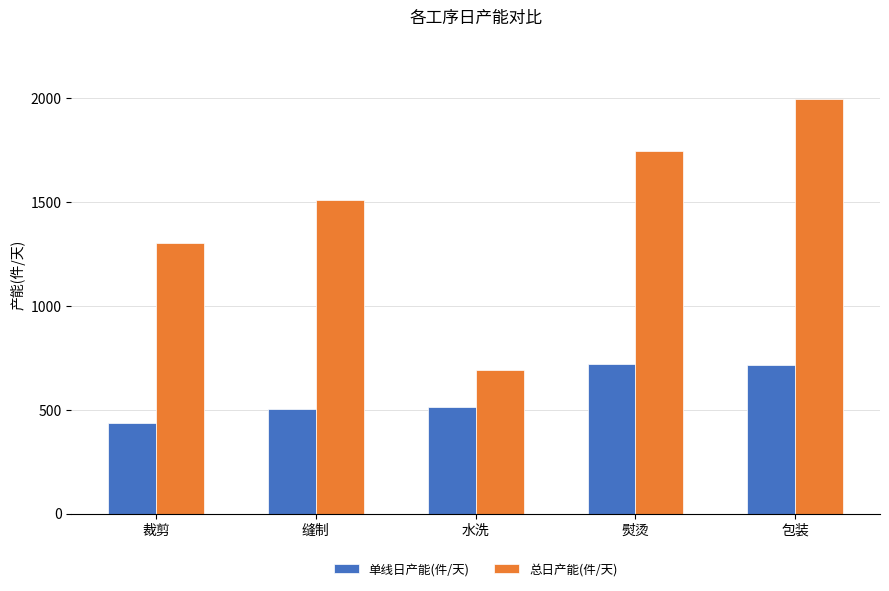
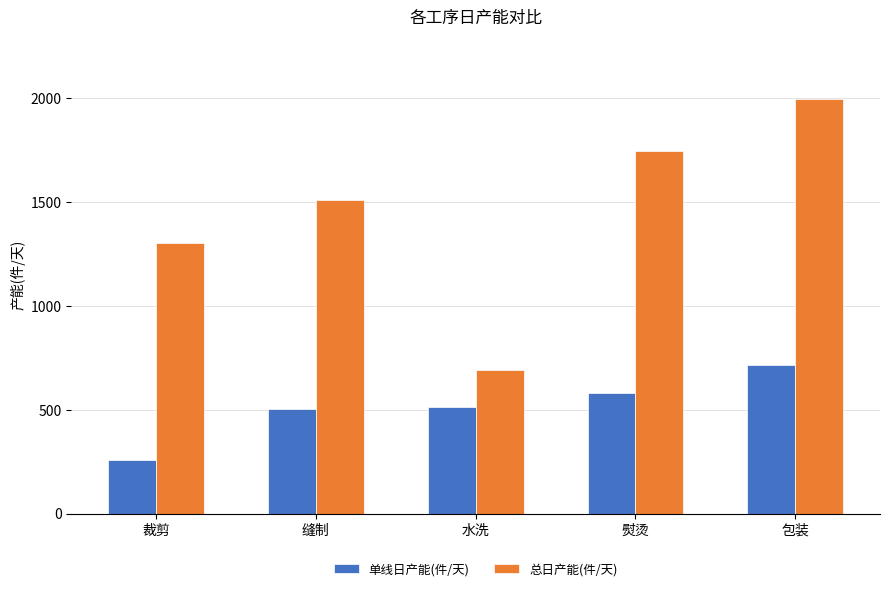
  {
    "单线日产能(件/天)": {
-     "裁剪": 440,
+     "裁剪": 260,
      "缝制": 500,
      "水洗": 510,
-     "熨烫": 720,
+     "熨烫": 580,
      "包装": 720
    },
    "总日产能(件/天)": {
      "裁剪": 1310,
      "缝制": 1510,
      "水洗": 690,
      "熨烫": 1750,
      "包装": 2000
    }
  }
